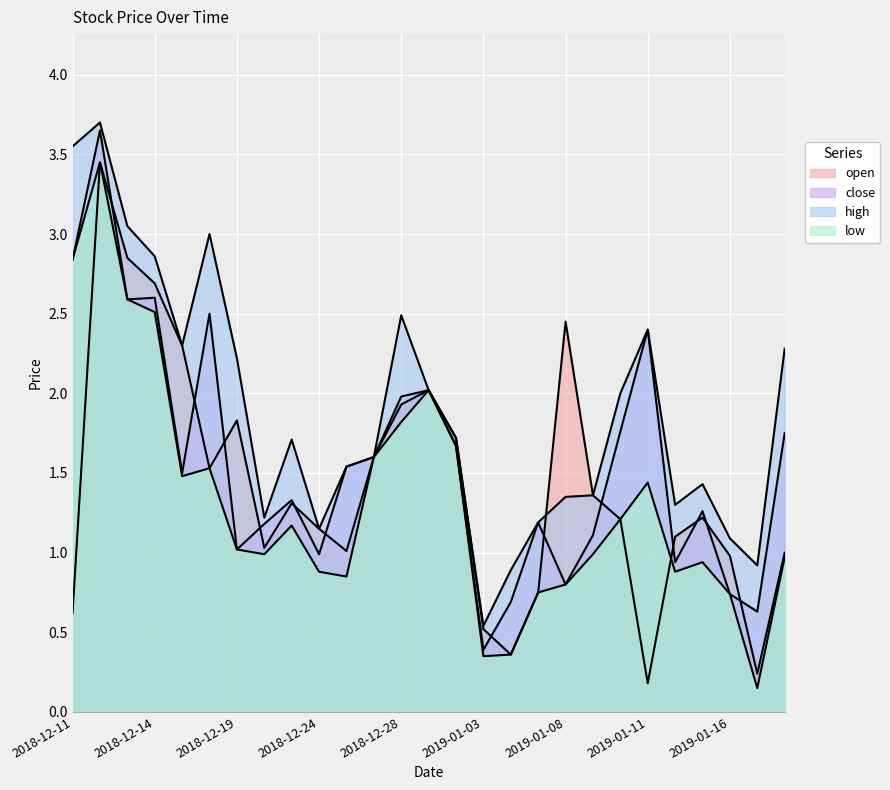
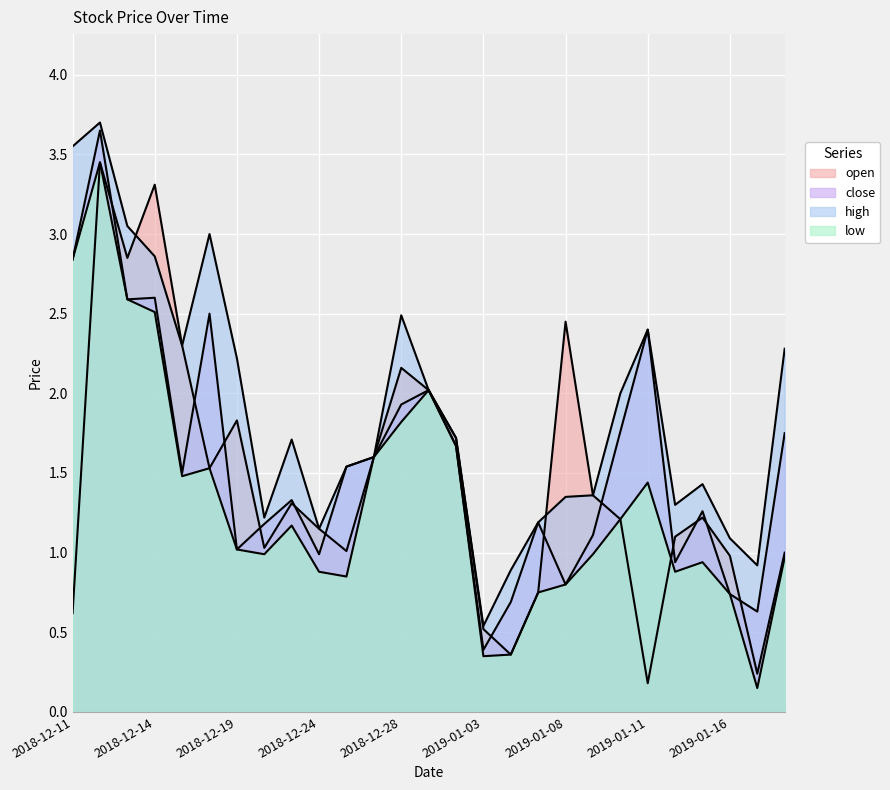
  {
    "open": {
      "2018-12-11": 0.62,
-     "2018-12-14": 2.69,
+     "2018-12-14": 3.31,
      "2018-12-19": 1.83,
-     "2018-12-28": 1.98,
+     "2018-12-28": 2.16,
      "2019-01-03": 0.52,
      "2019-01-08": 2.45,
      "2019-01-11": 0.18,
      "2019-01-16": 0.98
    }
  }
